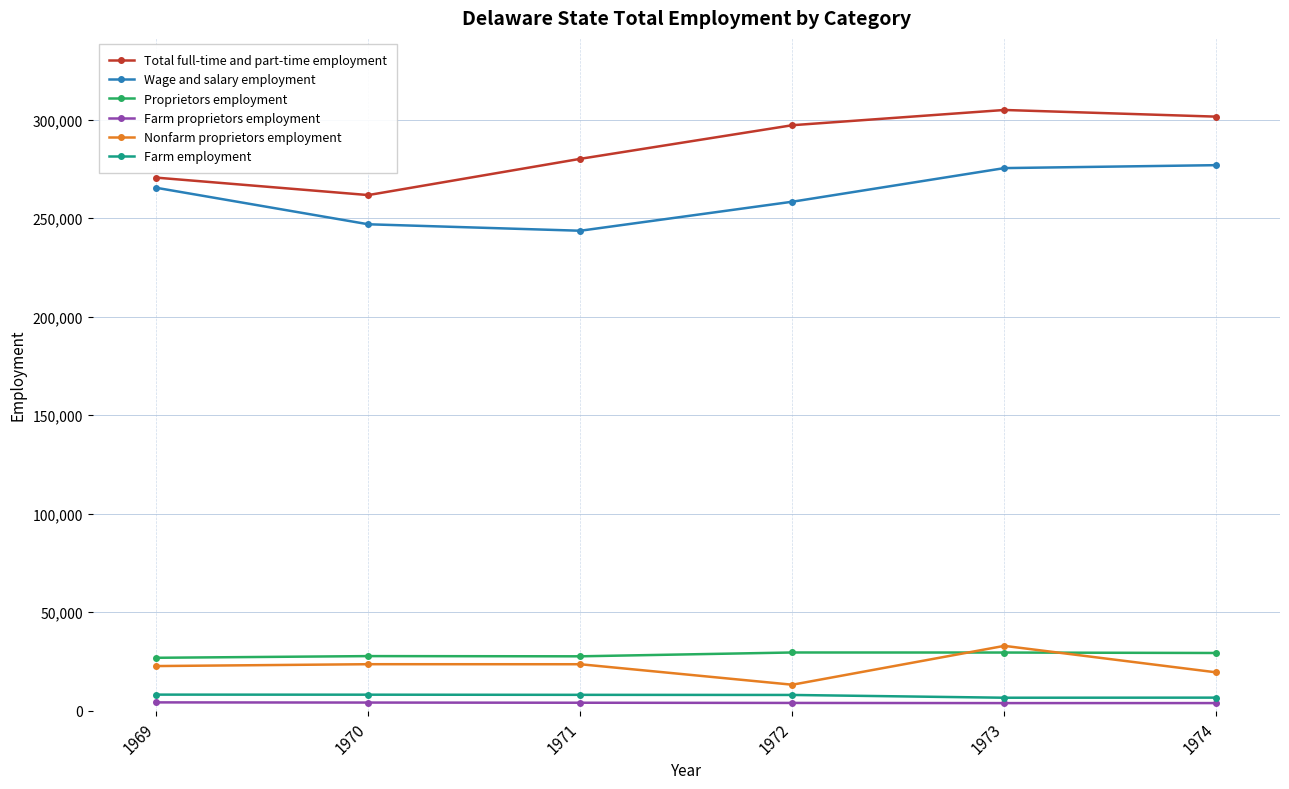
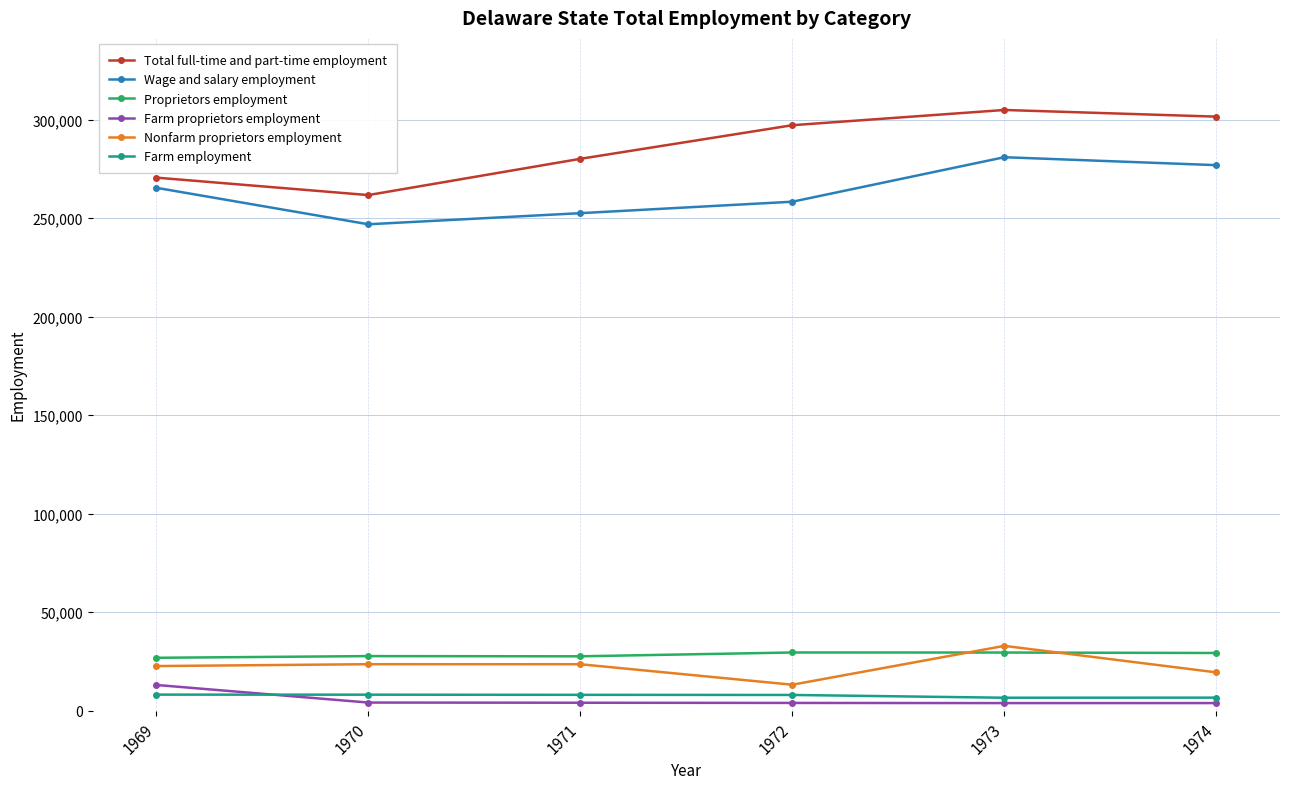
  {
    "Total full-time and part-time employment": {
      "1969": "271,000",
      "1970": "262,000",
      "1971": "280,000",
      "1972": "297,000",
      "1973": "305,000",
      "1974": "302,000"
    },
    "Wage and salary employment": {
      "1969": "265,000",
      "1970": "247,000",
-     "1971": "244,000",
+     "1971": "253,000",
      "1972": "258,000",
-     "1973": "275,000",
+     "1973": "281,000",
      "1974": "277,000"
    },
    "Farm proprietors employment": {
-     "1969": "4,000",
+     "1969": "13,000",
      "1970": "4,000",
      "1971": "4,000",
      "1972": "4,000",
      "1973": "4,000",
      "1974": "4,000"
    },
    "Nonfarm proprietors employment": {
      "1969": "23,000",
      "1970": "24,000",
      "1971": "24,000",
      "1972": "13,000",
      "1973": "33,000",
      "1974": "19,000"
    }
  }
